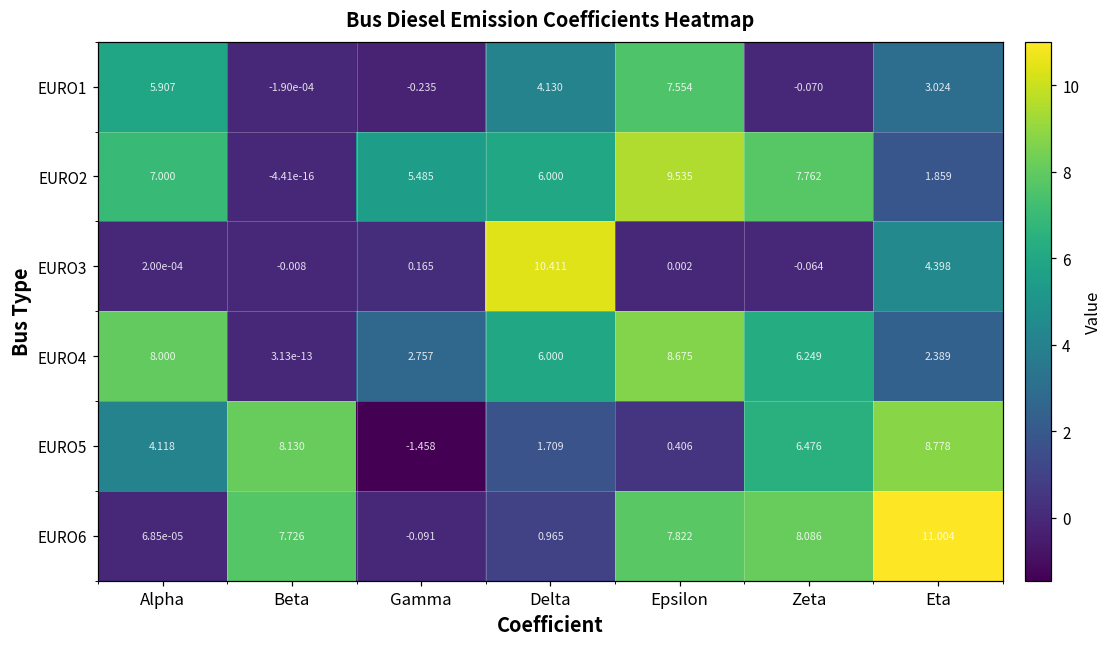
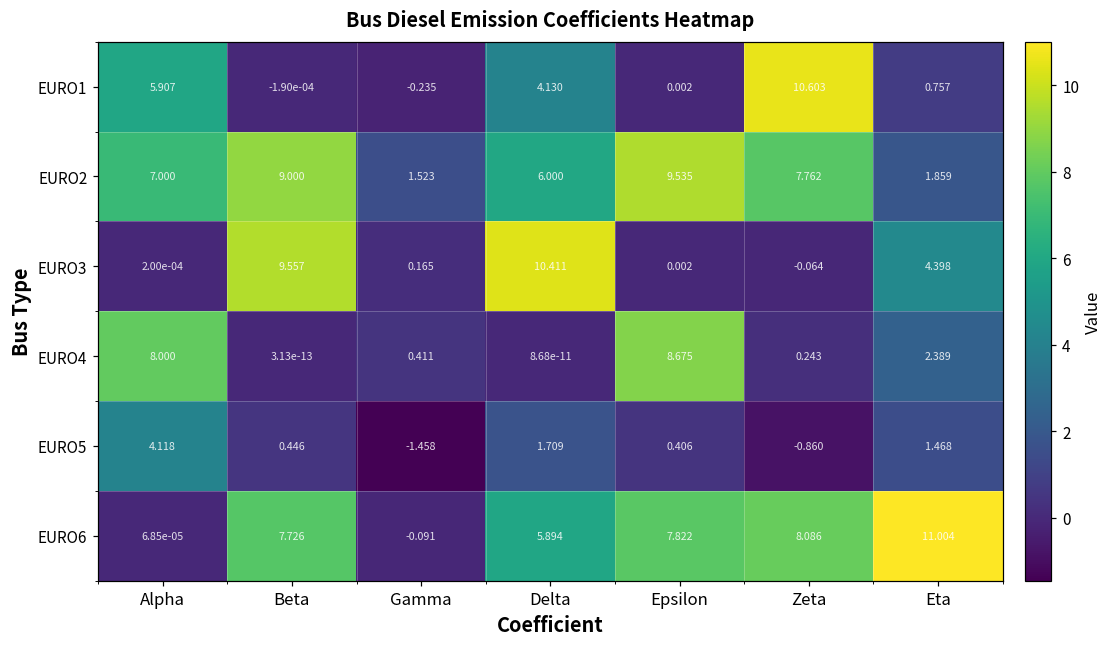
  {
    "EURO1": {
      "Alpha": "5.907",
      "Beta": "-1.90e-04",
      "Gamma": "-0.235",
      "Delta": "4.130",
-     "Epsilon": "7.554",
-     "Zeta": "-0.070",
-     "Eta": "3.024"
+     "Epsilon": "0.002",
+     "Zeta": "10.603",
+     "Eta": "0.757"
    },
    "EURO2": {
      "Alpha": "7.000",
-     "Beta": "-4.41e-16",
-     "Gamma": "5.485",
+     "Beta": "9.000",
+     "Gamma": "1.523",
      "Delta": "6.000",
      "Epsilon": "9.535",
      "Zeta": "7.762",
      "Eta": "1.859"
    },
    "EURO3": {
      "Alpha": "2.00e-04",
-     "Beta": "-0.008",
+     "Beta": "9.557",
      "Gamma": "0.165",
      "Delta": "10.411",
      "Epsilon": "0.002",
      "Zeta": "-0.064",
      "Eta": "4.398"
    },
    "EURO4": {
      "Alpha": "8.000",
      "Beta": "3.13e-13",
-     "Gamma": "2.757",
-     "Delta": "6.000",
+     "Gamma": "0.411",
+     "Delta": "8.68e-11",
      "Epsilon": "8.675",
-     "Zeta": "6.249",
+     "Zeta": "0.243",
      "Eta": "2.389"
    },
    "EURO5": {
      "Alpha": "4.118",
-     "Beta": "8.130",
+     "Beta": "0.446",
      "Gamma": "-1.458",
      "Delta": "1.709",
      "Epsilon": "0.406",
-     "Zeta": "6.476",
-     "Eta": "8.778"
+     "Zeta": "-0.860",
+     "Eta": "1.468"
    },
    "EURO6": {
      "Alpha": "6.85e-05",
      "Beta": "7.726",
      "Gamma": "-0.091",
-     "Delta": "0.965",
+     "Delta": "5.894",
      "Epsilon": "7.822",
      "Zeta": "8.086",
      "Eta": "11.004"
    }
  }
